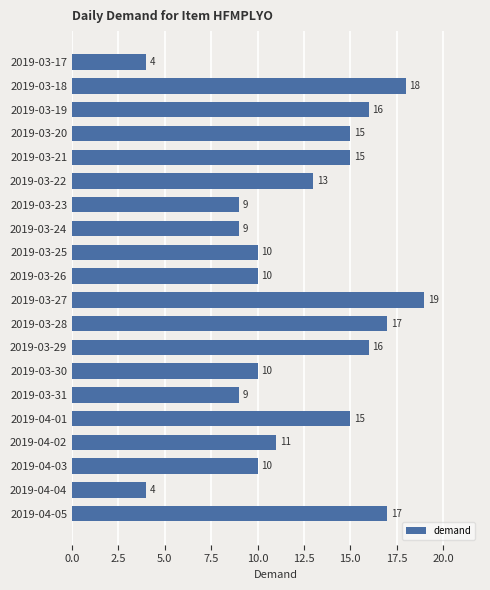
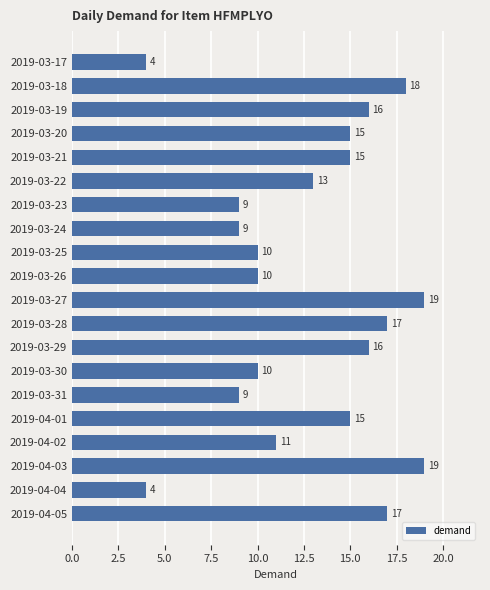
  {
    "2019-03-17": 4,
    "2019-03-18": 18,
    "2019-03-19": 16,
    "2019-03-20": 15,
    "2019-03-21": 15,
    "2019-03-22": 13,
    "2019-03-23": 9,
    "2019-03-24": 9,
    "2019-03-25": 10,
    "2019-03-26": 10,
    "2019-03-27": 19,
    "2019-03-28": 17,
    "2019-03-29": 16,
    "2019-03-30": 10,
    "2019-03-31": 9,
    "2019-04-01": 15,
    "2019-04-02": 11,
-   "2019-04-03": 10,
+   "2019-04-03": 19,
    "2019-04-04": 4,
    "2019-04-05": 17
  }
